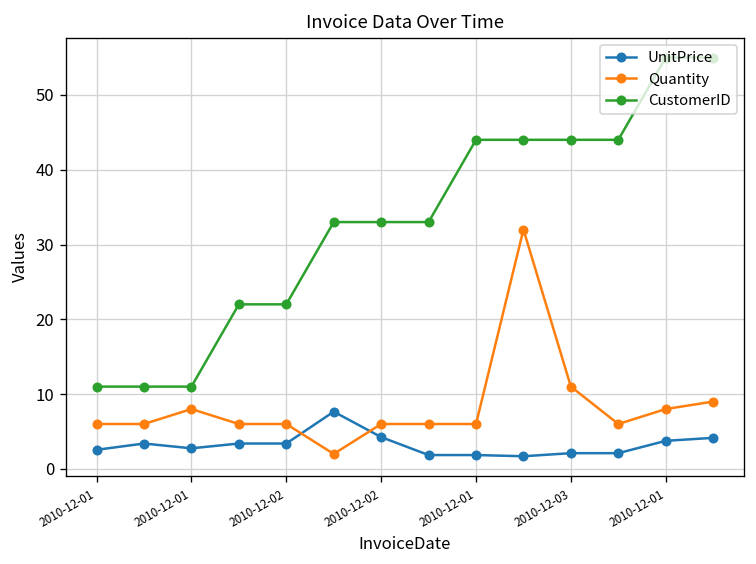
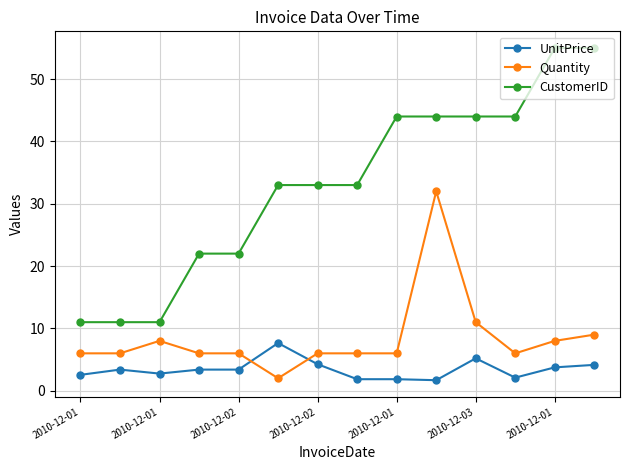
  {
    "UnitPrice": {
-     "2010-12-03": 2
+     "2010-12-03": 5
    },
    "Quantity": {
      "2010-12-03": 11
    },
    "CustomerID": {
      "2010-12-03": 44
    }
  }
